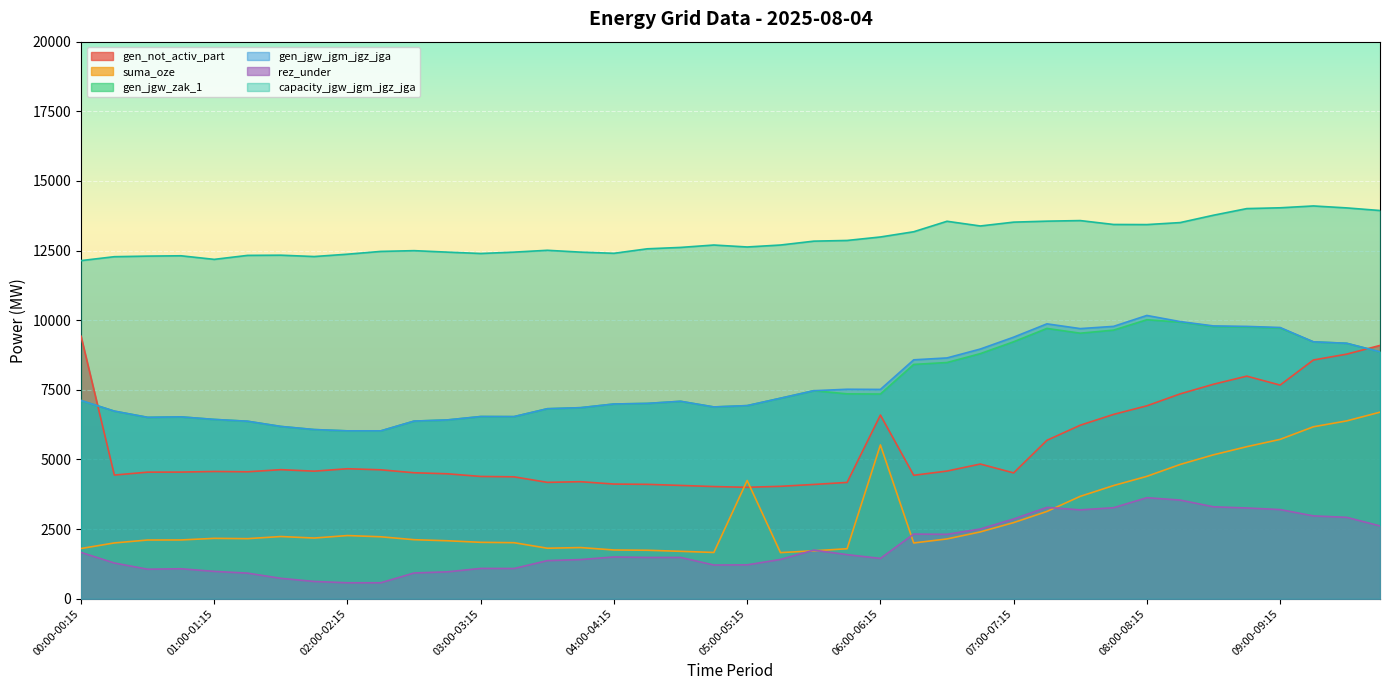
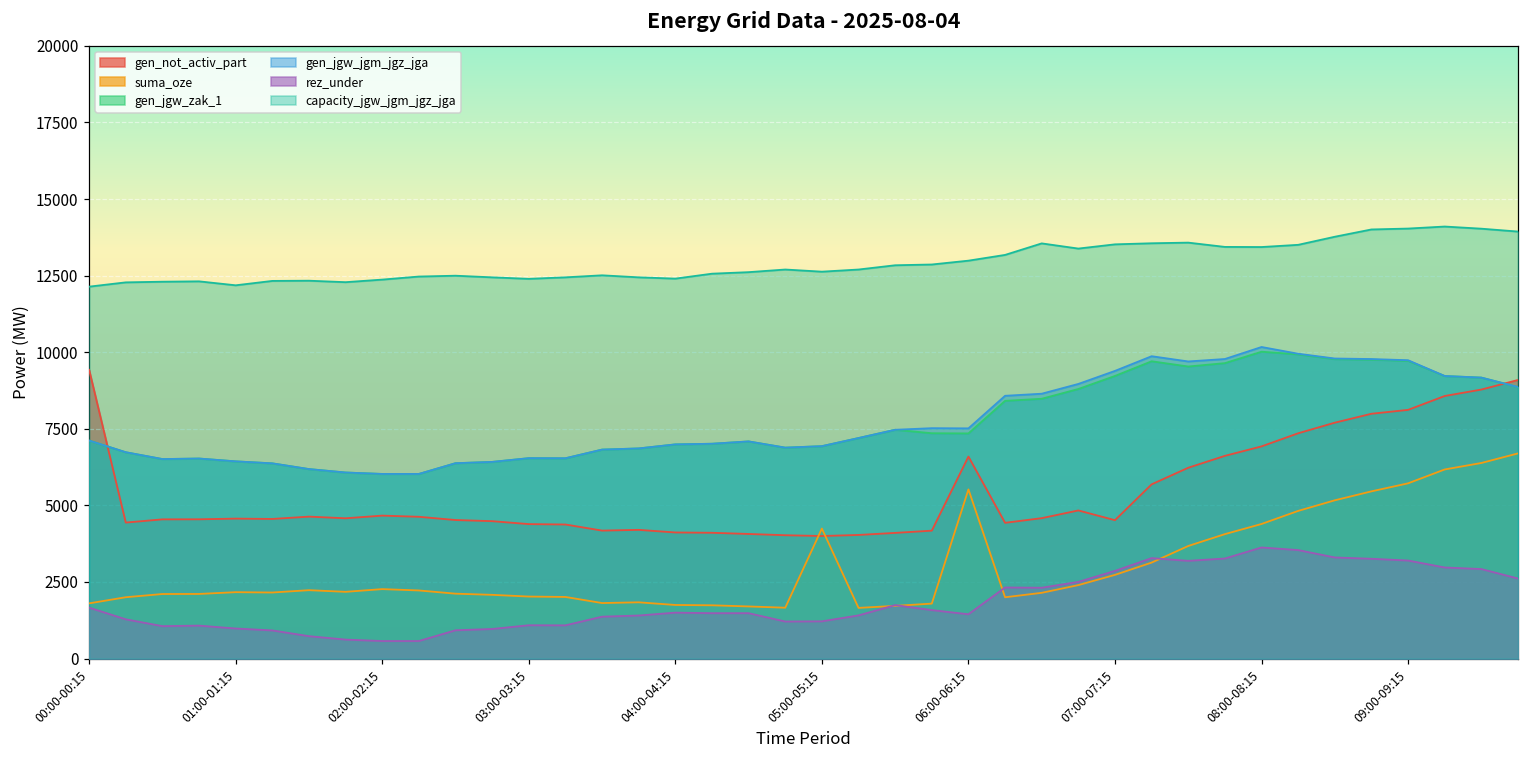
  {
    "gen_not_activ_part": {
      "00:00-00:15": 9400,
      "01:00-01:15": 4600,
      "02:00-02:15": 4700,
      "03:00-03:15": 4400,
      "04:00-04:15": 4100,
      "05:00-05:15": 4000,
      "06:00-06:15": 6600,
      "07:00-07:15": 4500,
      "08:00-08:15": 6900,
-     "09:00-09:15": 7700
+     "09:00-09:15": 8100
    },
    "suma_oze": {
      "00:00-00:15": 1800,
      "01:00-01:15": 2200,
      "02:00-02:15": 2300,
      "03:00-03:15": 2000,
      "04:00-04:15": 1700,
      "05:00-05:15": 4200,
      "06:00-06:15": 5500,
      "07:00-07:15": 2700,
      "08:00-08:15": 4400,
      "09:00-09:15": 5700
    },
    "rez_under": {
      "00:00-00:15": 1700,
      "01:00-01:15": 1000,
      "02:00-02:15": 600,
      "03:00-03:15": 1100,
      "04:00-04:15": 1500,
      "05:00-05:15": 1200,
      "06:00-06:15": 1400,
      "07:00-07:15": 2900,
      "08:00-08:15": 3600,
      "09:00-09:15": 3200
    }
  }
